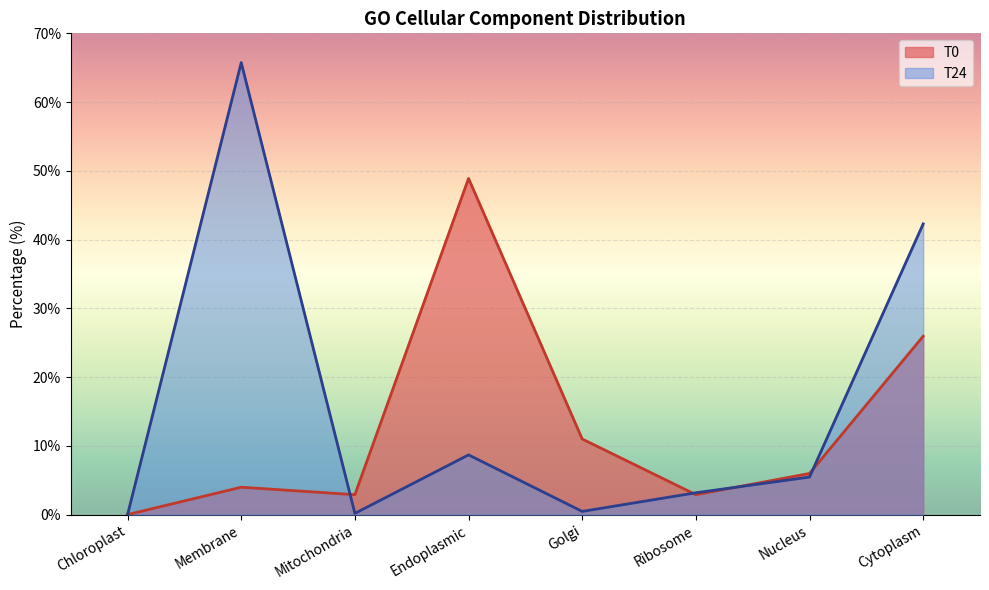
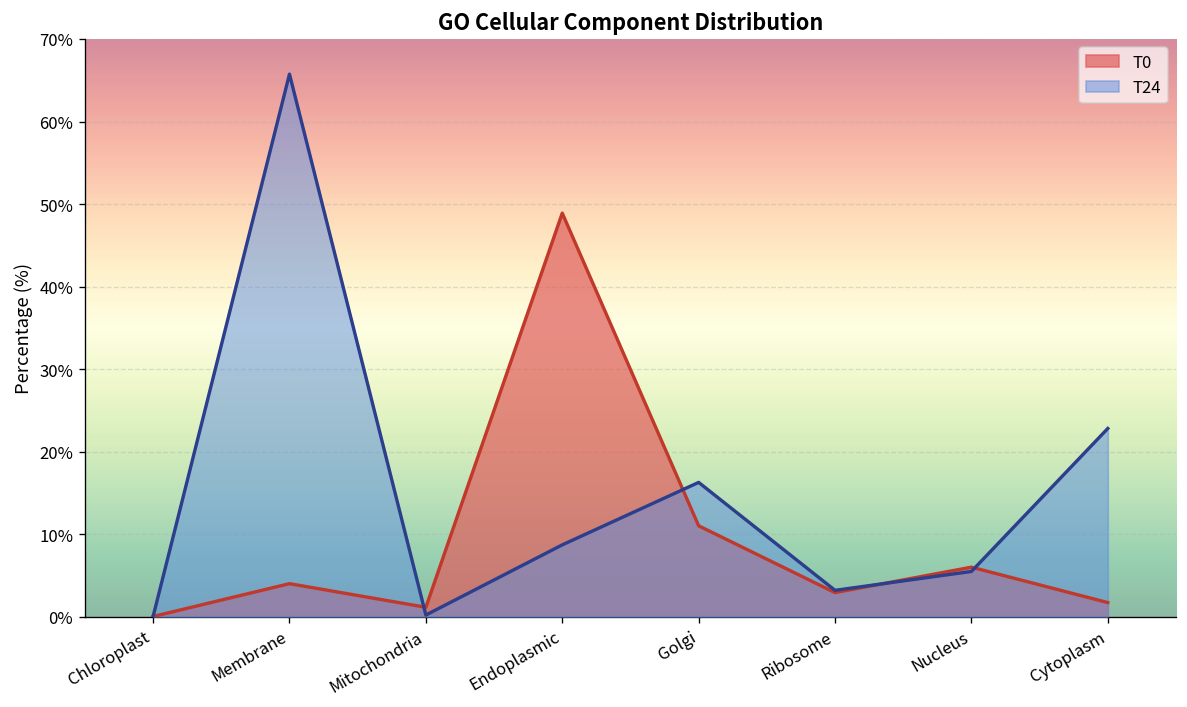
  {
    "T0": {
      "Membrane": "4%",
-     "Mitochondria": "3%",
+     "Mitochondria": "1%",
      "Endoplasmic": "49%",
      "Golgi": "11%",
      "Nucleus": "6%",
-     "Cytoplasm": "26%"
+     "Cytoplasm": "2%"
    },
    "T24": {
      "Membrane": "66%",
      "Mitochondria": "0%",
      "Endoplasmic": "9%",
-     "Golgi": "0%",
+     "Golgi": "16%",
      "Nucleus": "5%",
-     "Cytoplasm": "42%"
+     "Cytoplasm": "23%"
    }
  }
